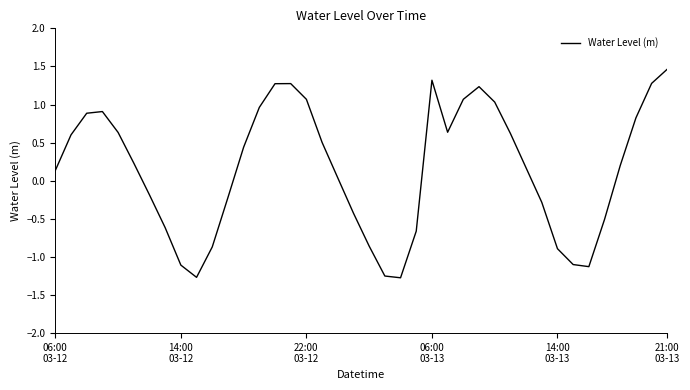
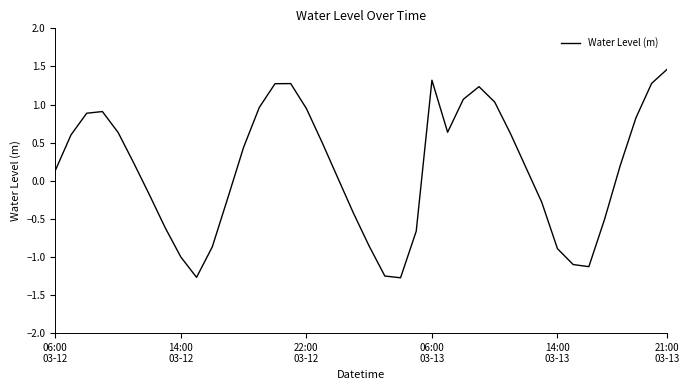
  {
    "06:00 03-12": 0.1,
-   "14:00 03-12": -1.1,
-   "22:00 03-12": 1.1,
+   "14:00 03-12": -1.0,
+   "22:00 03-12": 0.9,
    "06:00 03-13": 1.3,
    "14:00 03-13": -0.9,
    "21:00 03-13": 1.5
  }
